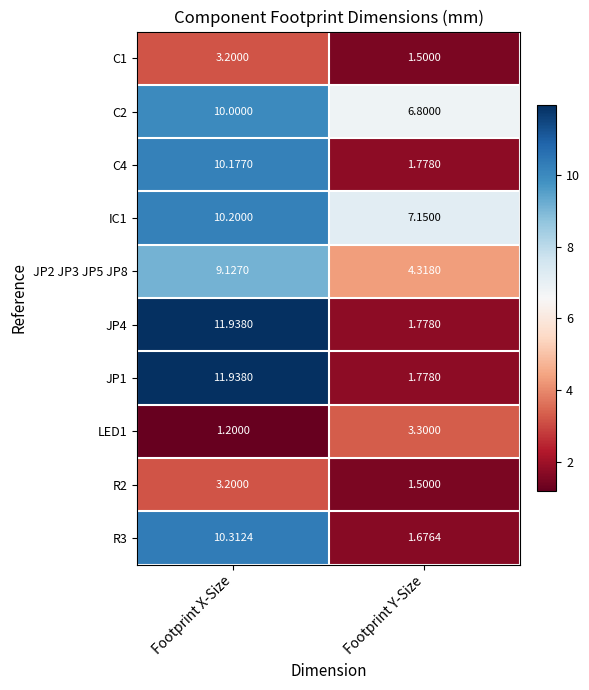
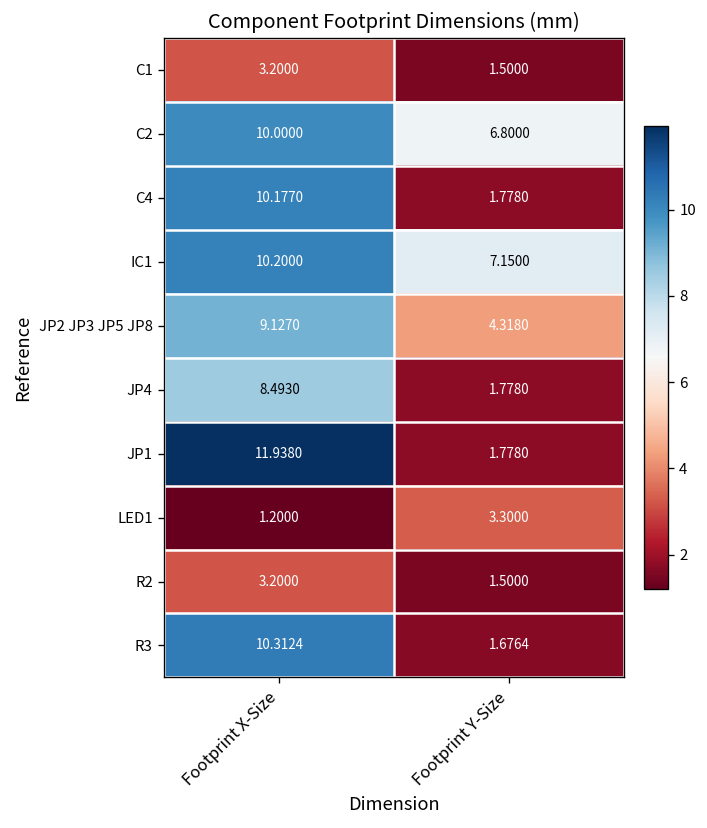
  {
    "C1": {
      "Footprint X-Size": 3.2000,
      "Footprint Y-Size": 1.5000
    },
    "C2": {
      "Footprint X-Size": 10.0000,
      "Footprint Y-Size": 6.8000
    },
    "C4": {
      "Footprint X-Size": 10.1770,
      "Footprint Y-Size": 1.7780
    },
    "IC1": {
      "Footprint X-Size": 10.2000,
      "Footprint Y-Size": 7.1500
    },
    "JP2 JP3 JP5 JP8": {
      "Footprint X-Size": 9.1270,
      "Footprint Y-Size": 4.3180
    },
    "JP4": {
-     "Footprint X-Size": 11.9380,
+     "Footprint X-Size": 8.4930,
      "Footprint Y-Size": 1.7780
    },
    "JP1": {
      "Footprint X-Size": 11.9380,
      "Footprint Y-Size": 1.7780
    },
    "LED1": {
      "Footprint X-Size": 1.2000,
      "Footprint Y-Size": 3.3000
    },
    "R2": {
      "Footprint X-Size": 3.2000,
      "Footprint Y-Size": 1.5000
    },
    "R3": {
      "Footprint X-Size": 10.3124,
      "Footprint Y-Size": 1.6764
    }
  }
